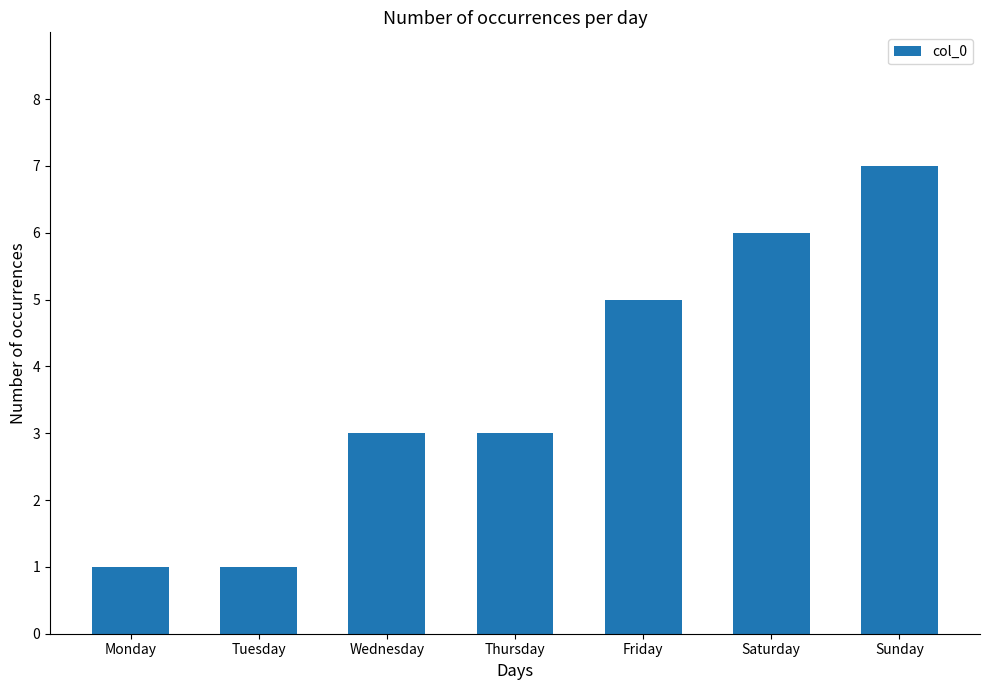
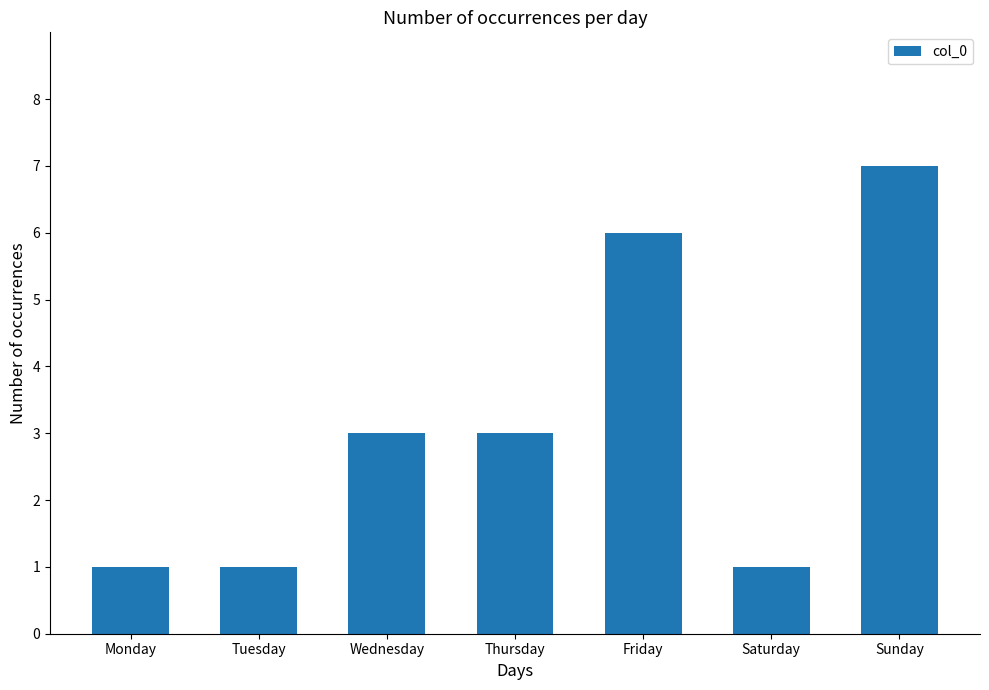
  {
    "Monday": 1,
    "Tuesday": 1,
    "Wednesday": 3,
    "Thursday": 3,
-   "Friday": 5,
-   "Saturday": 6,
+   "Friday": 6,
+   "Saturday": 1,
    "Sunday": 7
  }
